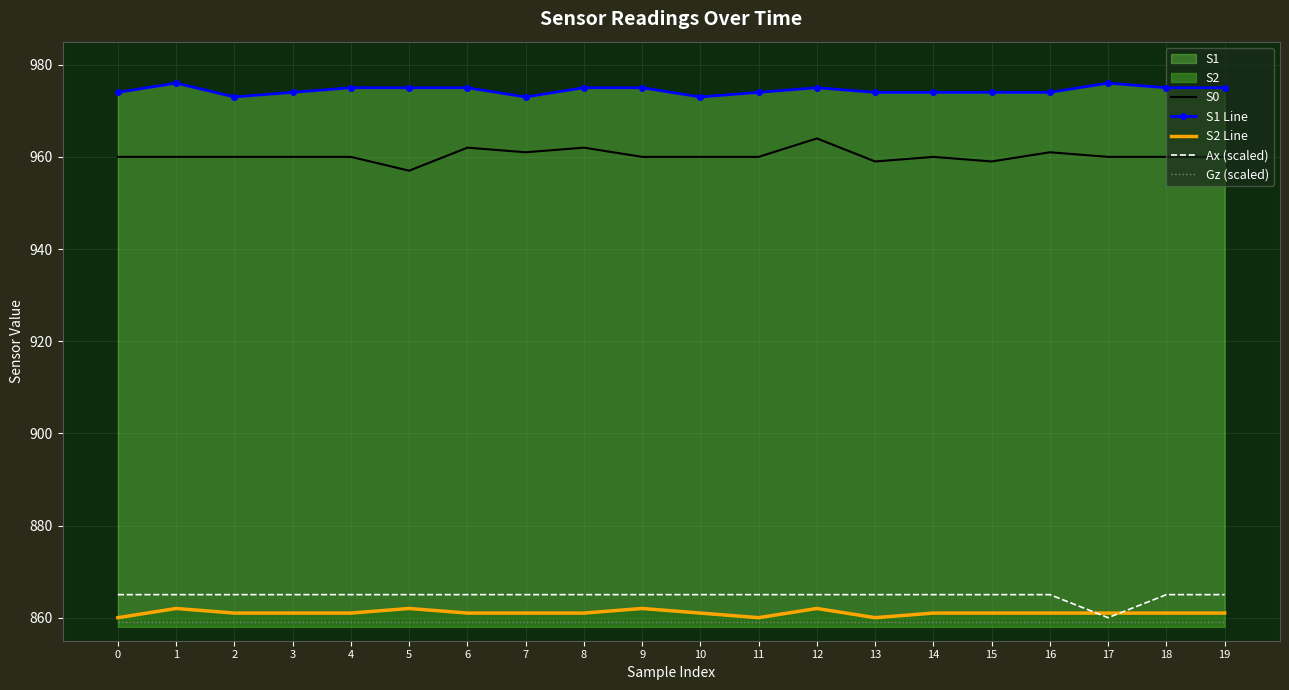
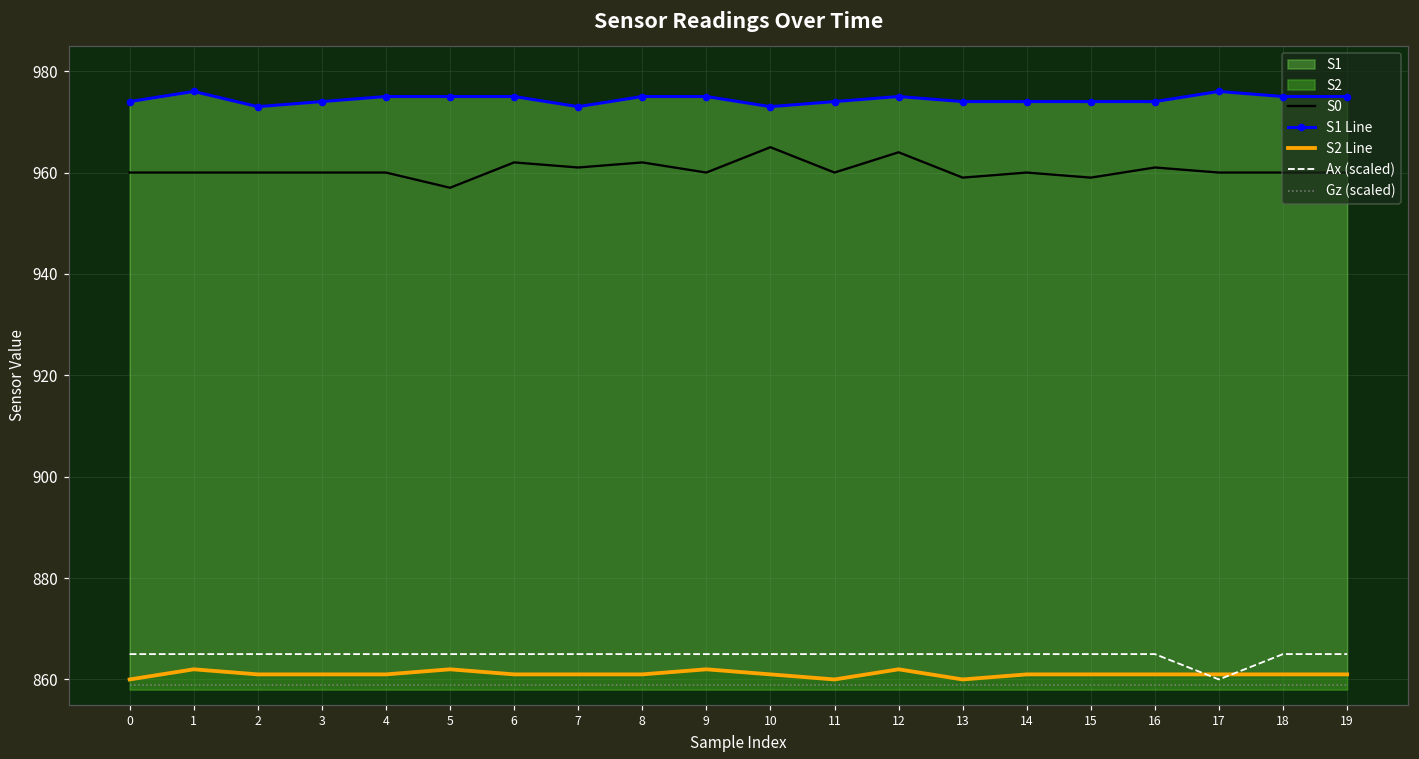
  {
    "S0": {
      "0": 960,
      "1": 960,
      "2": 960,
      "3": 960,
      "4": 960,
      "5": 957,
      "6": 962,
      "7": 961,
      "8": 962,
      "9": 960,
-     "10": 960,
+     "10": 965,
      "11": 960,
      "12": 964,
      "13": 959,
      "14": 960,
      "15": 959,
      "16": 961,
      "17": 960
    },
    "Ax (scaled)": {
      "0": 865,
      "1": 865,
      "2": 865,
      "3": 865,
      "4": 865,
      "5": 865,
      "6": 865,
      "7": 865,
      "8": 865,
      "9": 865,
      "10": 865,
      "11": 865,
      "12": 865,
      "13": 865,
      "14": 865,
      "15": 865,
      "16": 865,
      "17": 860,
      "18": 865,
      "19": 865
    },
    "Gz (scaled)": {
      "0": 859,
      "1": 859,
      "2": 859,
      "3": 859,
      "4": 859,
      "5": 859,
      "6": 859,
      "7": 859,
      "8": 859,
      "9": 859,
      "10": 859,
      "11": 859,
      "12": 859,
      "13": 859,
      "14": 859,
      "15": 859,
      "16": 859,
      "17": 859,
      "18": 859,
      "19": 859
    }
  }
